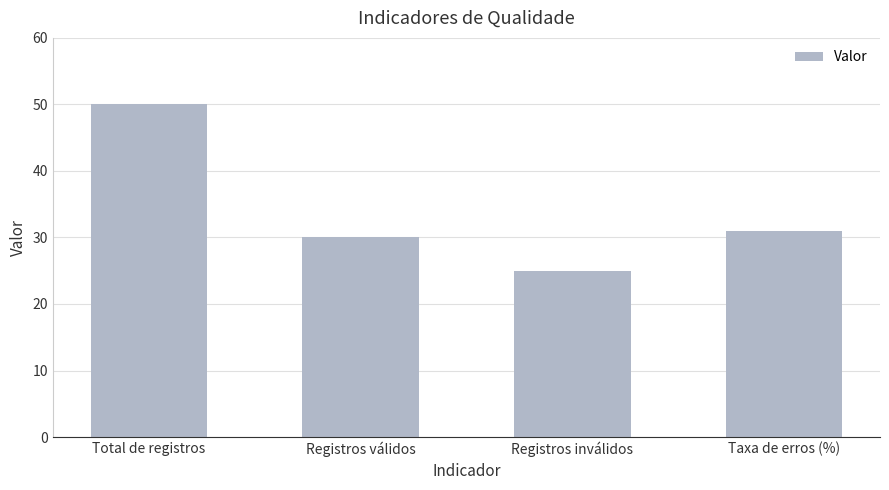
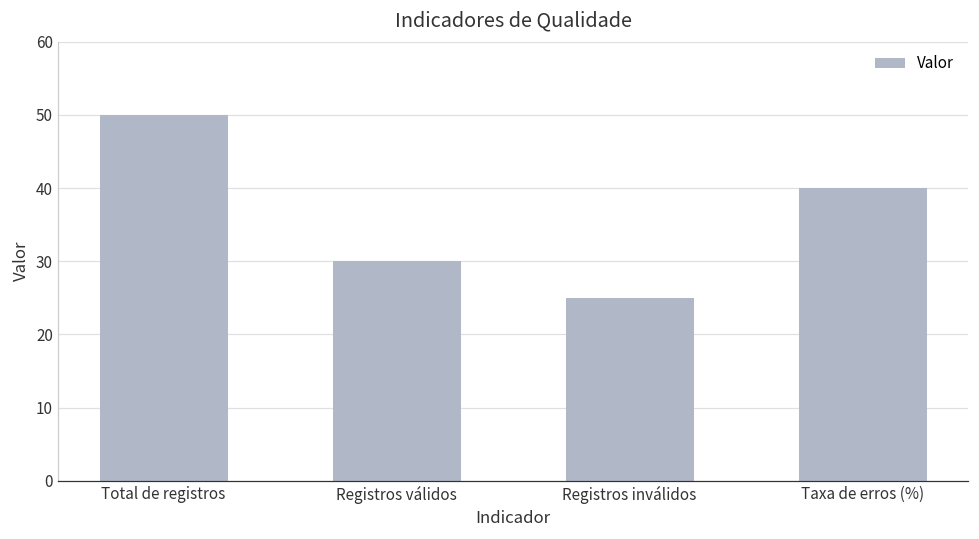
  {
    "Total de registros": 50,
    "Registros válidos": 30,
    "Registros inválidos": 25,
-   "Taxa de erros (%)": 31
+   "Taxa de erros (%)": 40
  }
